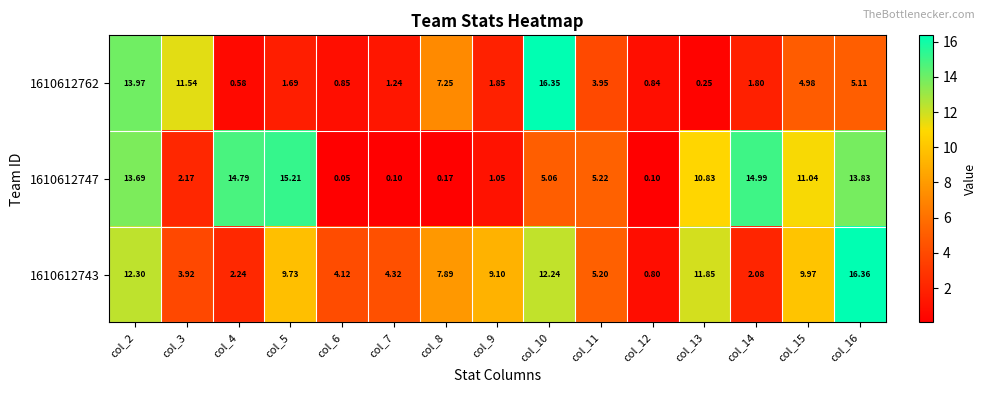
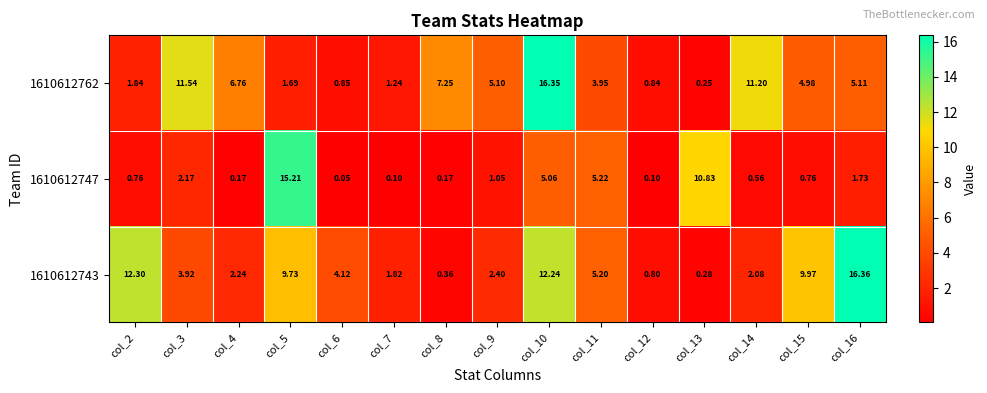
  {
    "1610612762": {
-     "col_2": 13.97,
+     "col_2": 1.84,
      "col_3": 11.54,
-     "col_4": 0.58,
+     "col_4": 6.76,
      "col_5": 1.69,
      "col_6": 0.85,
      "col_7": 1.24,
      "col_8": 7.25,
-     "col_9": 1.85,
+     "col_9": 5.10,
      "col_10": 16.35,
      "col_11": 3.95,
      "col_12": 0.84,
      "col_13": 0.25,
-     "col_14": 1.80,
+     "col_14": 11.20,
      "col_15": 4.98,
      "col_16": 5.11
    },
    "1610612747": {
-     "col_2": 13.69,
+     "col_2": 0.76,
      "col_3": 2.17,
-     "col_4": 14.79,
+     "col_4": 0.17,
      "col_5": 15.21,
      "col_6": 0.05,
      "col_7": 0.10,
      "col_8": 0.17,
      "col_9": 1.05,
      "col_10": 5.06,
      "col_11": 5.22,
      "col_12": 0.10,
      "col_13": 10.83,
-     "col_14": 14.99,
-     "col_15": 11.04,
-     "col_16": 13.83
+     "col_14": 0.56,
+     "col_15": 0.76,
+     "col_16": 1.73
    },
    "1610612743": {
      "col_2": 12.30,
      "col_3": 3.92,
      "col_4": 2.24,
      "col_5": 9.73,
      "col_6": 4.12,
-     "col_7": 4.32,
-     "col_8": 7.89,
-     "col_9": 9.10,
+     "col_7": 1.82,
+     "col_8": 0.36,
+     "col_9": 2.40,
      "col_10": 12.24,
      "col_11": 5.20,
      "col_12": 0.80,
-     "col_13": 11.85,
+     "col_13": 0.28,
      "col_14": 2.08,
      "col_15": 9.97,
      "col_16": 16.36
    }
  }
